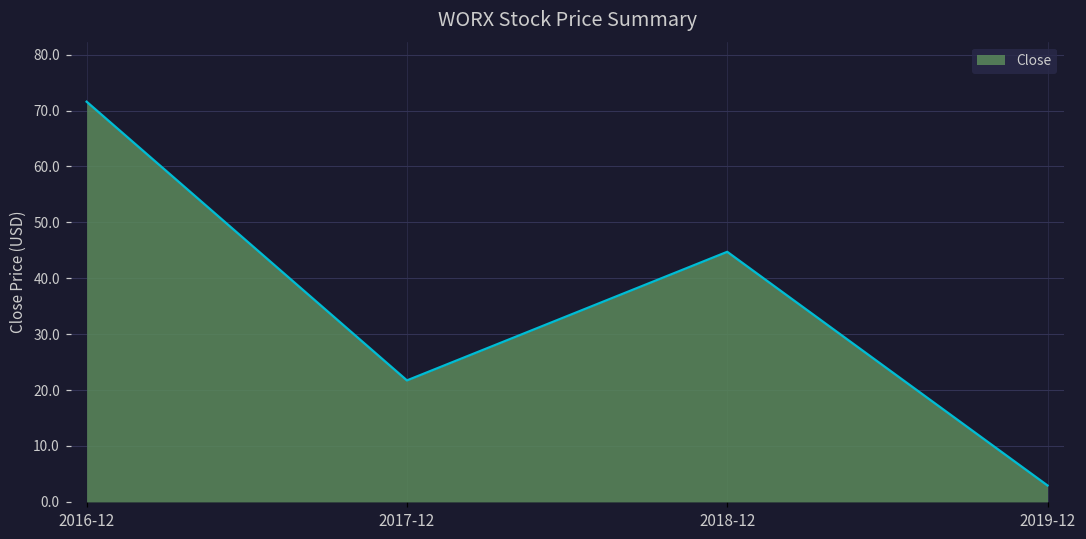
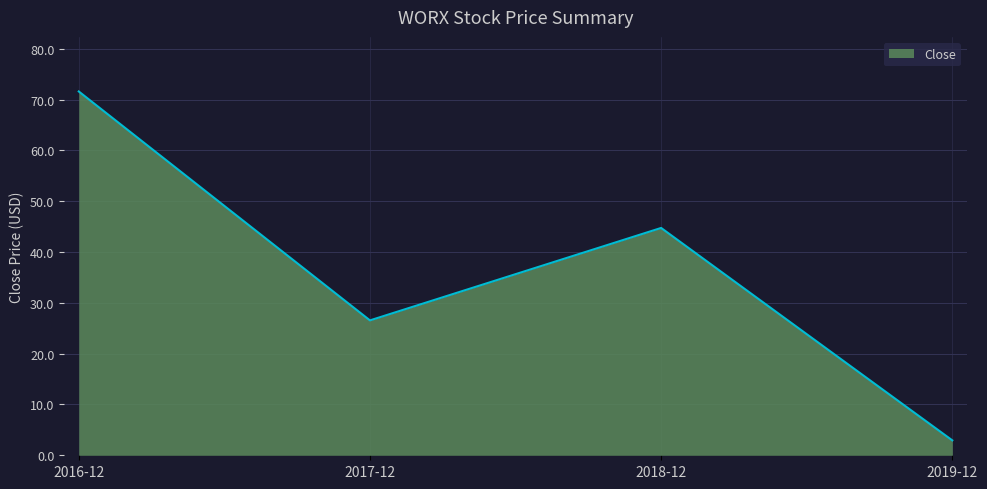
  {
    "2016-12": 72,
-   "2017-12": 22,
+   "2017-12": 27,
    "2018-12": 45,
    "2019-12": 3
  }
